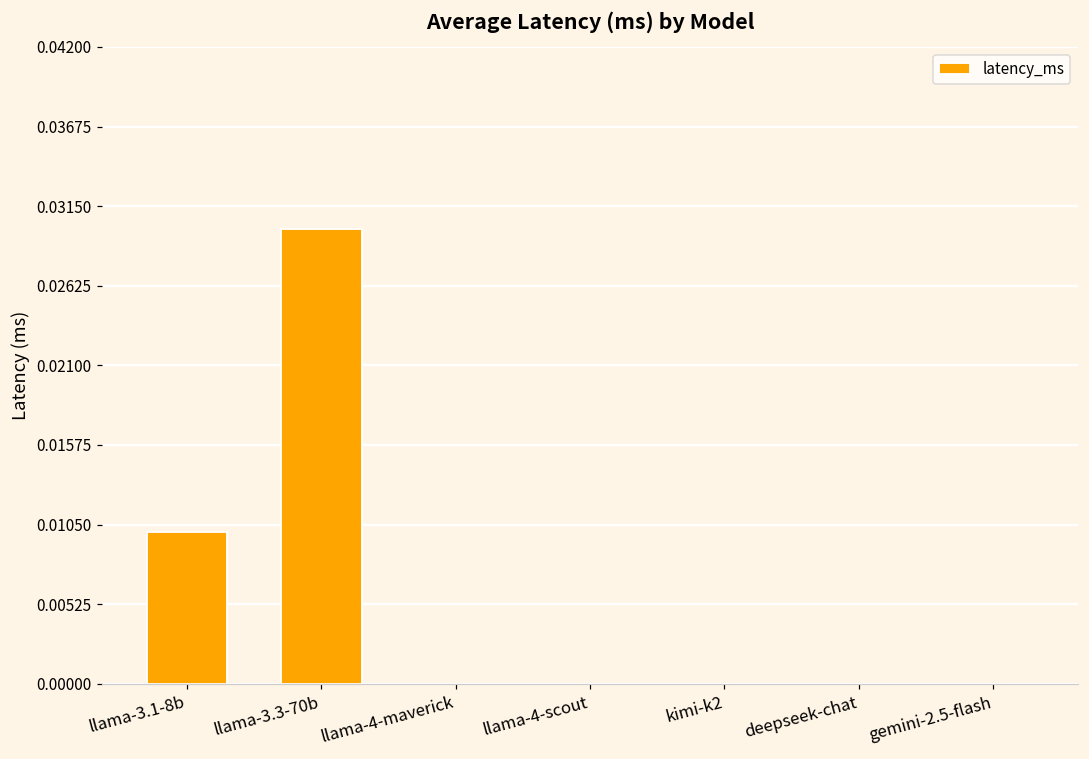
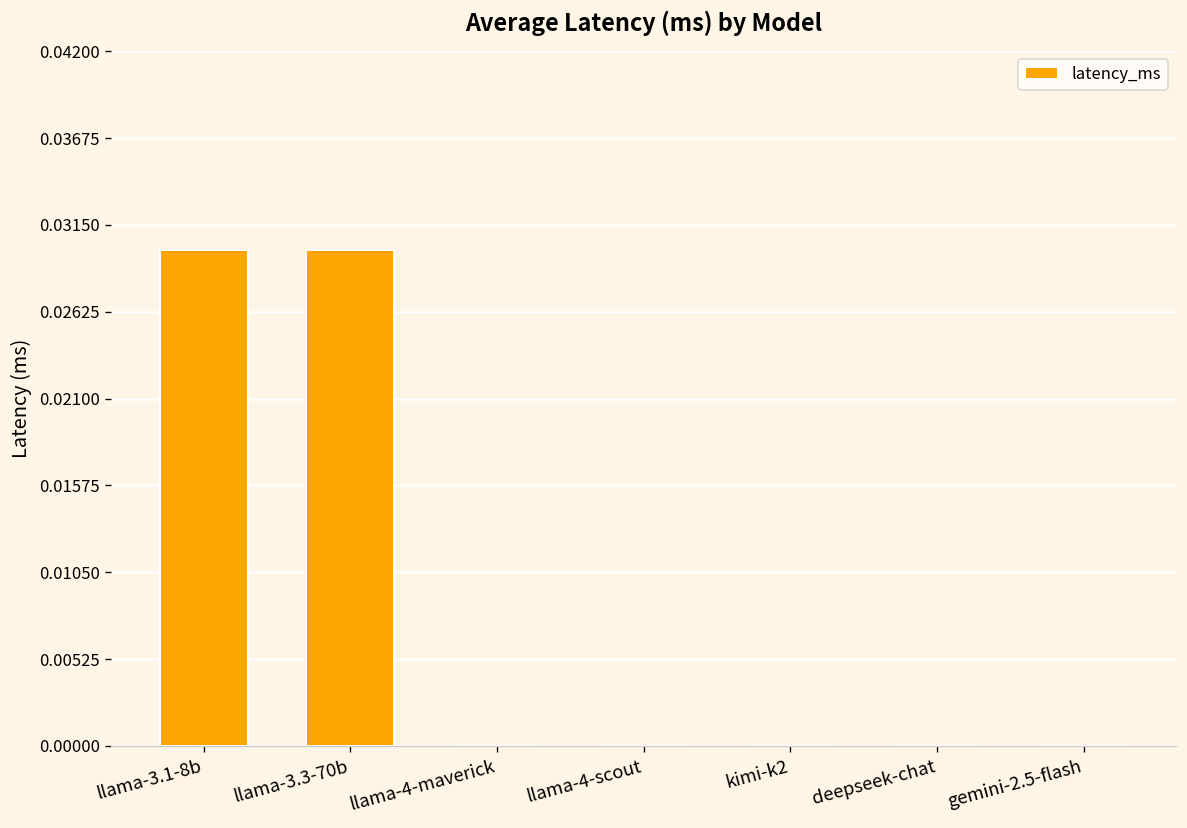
  {
-   "llama-3.1-8b": 0.01,
+   "llama-3.1-8b": 0.03,
    "llama-3.3-70b": 0.03,
    "llama-4-maverick": 0.00,
    "llama-4-scout": 0.00,
    "kimi-k2": 0.00,
    "deepseek-chat": 0.00,
    "gemini-2.5-flash": 0.00
  }
